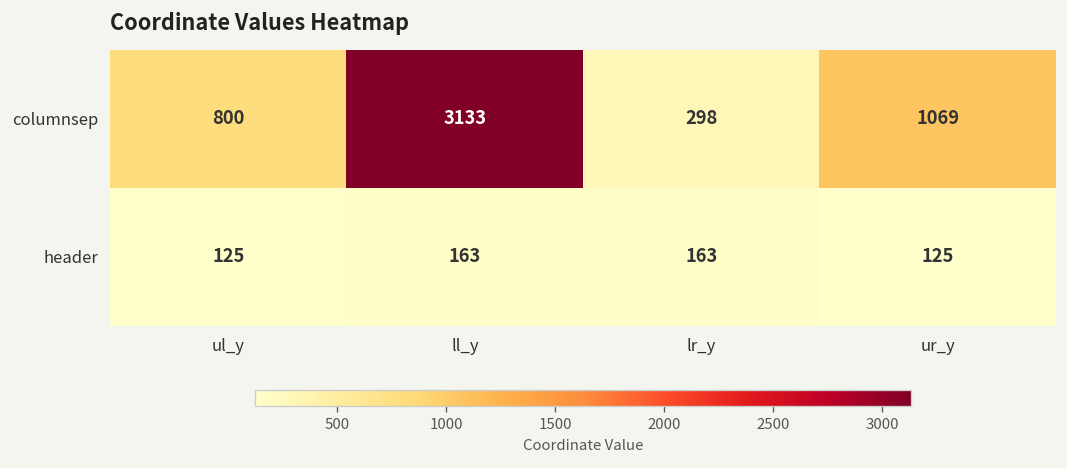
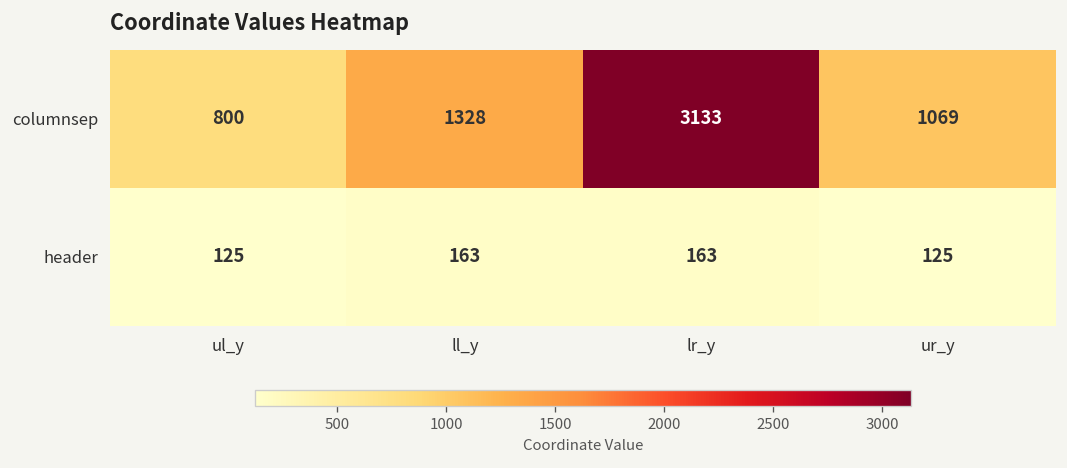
  {
    "columnsep": {
      "ul_y": 800,
-     "ll_y": 3133,
-     "lr_y": 298,
+     "ll_y": 1328,
+     "lr_y": 3133,
      "ur_y": 1069
    },
    "header": {
      "ul_y": 125,
      "ll_y": 163,
      "lr_y": 163,
      "ur_y": 125
    }
  }
